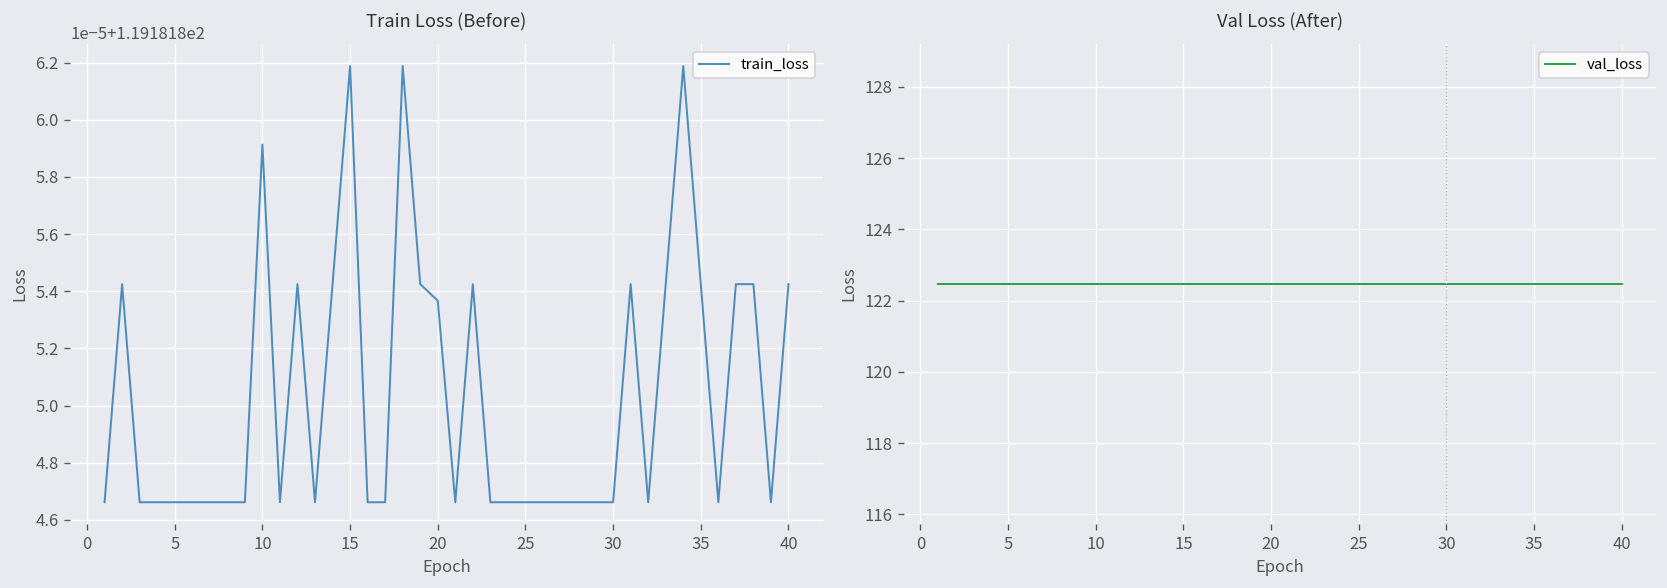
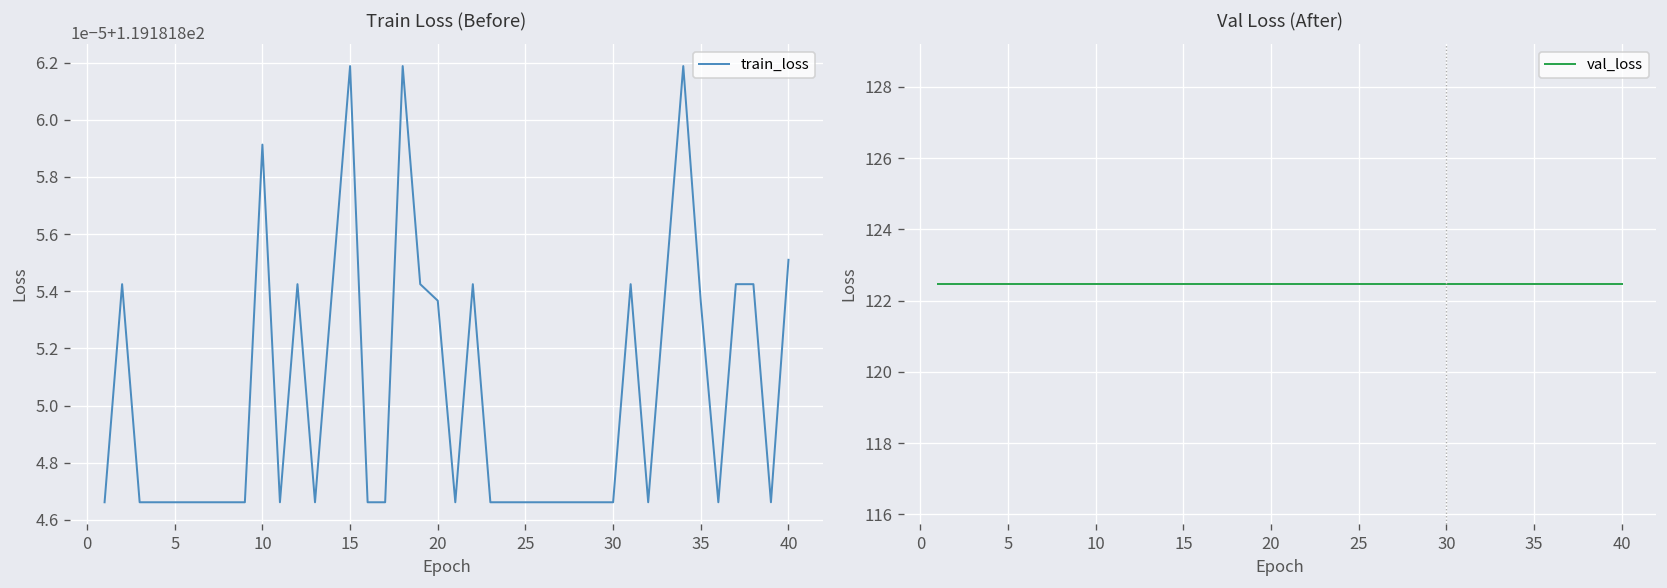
  {
    "Train Loss (Before)": {
      "5": 119.1818466,
      "10": 119.1818591,
      "15": 119.1818619,
      "20": 119.1818537,
      "25": 119.1818466,
      "30": 119.1818466,
-     "35": 119.1818542,
-     "40": 119.1818542
+     "35": 119.1818536,
+     "40": 119.1818551
    },
    "Val Loss (After)": {
      "5": 122.5,
      "10": 122.5,
      "15": 122.5,
      "20": 122.5,
      "25": 122.5,
      "30": 122.5,
      "35": 122.5,
      "40": 122.5
    }
  }
